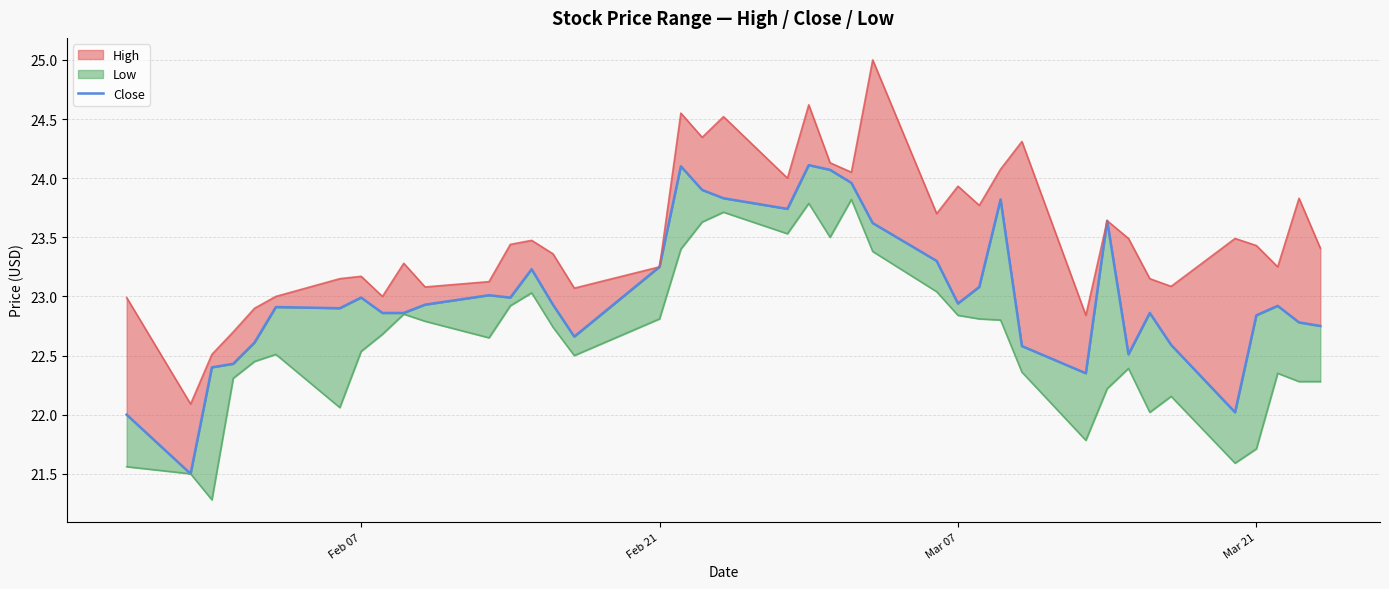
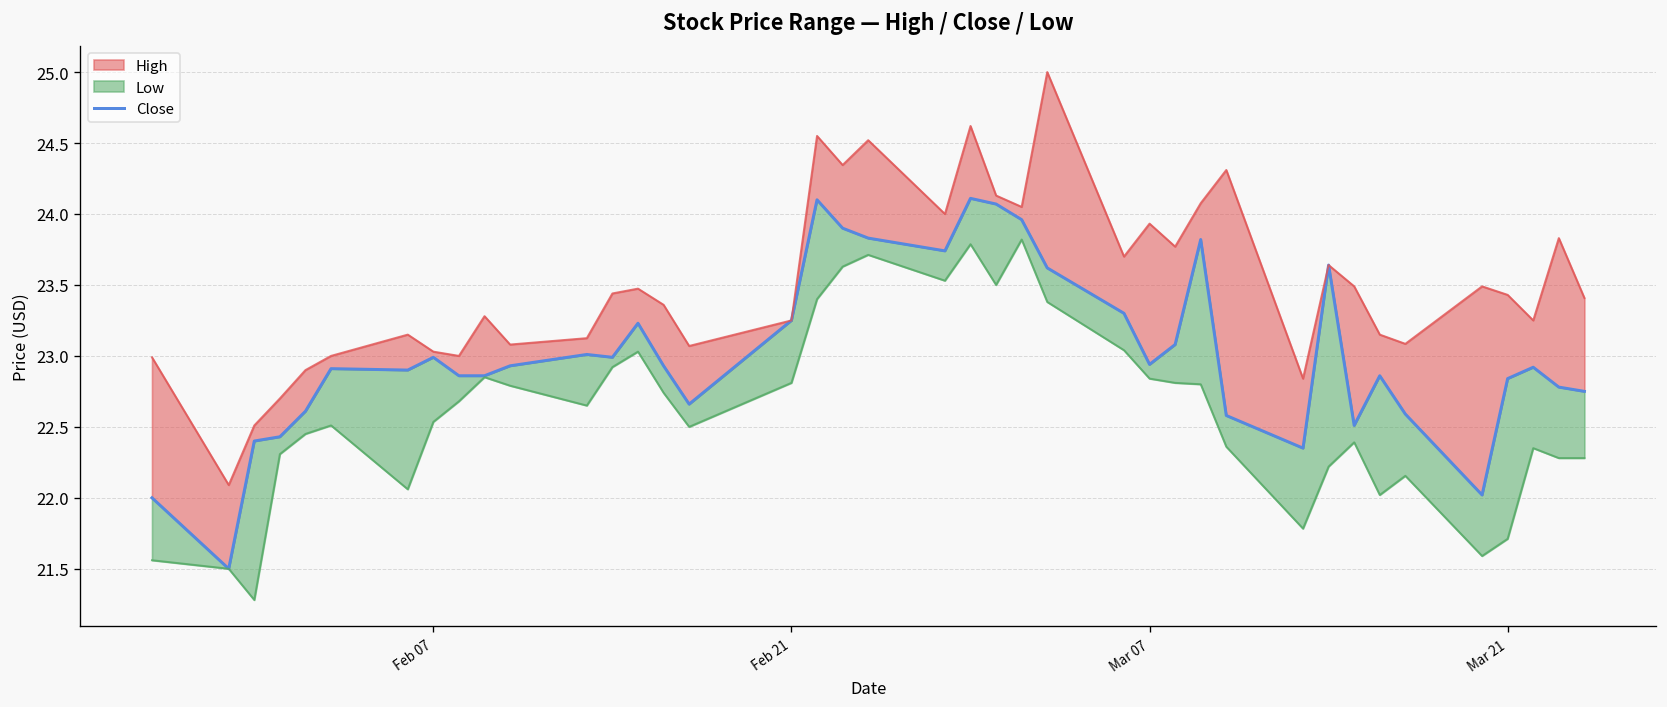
  {
    "High": {
-     "Feb 07": 23.17,
+     "Feb 07": 23.03,
      "Mar 07": 23.93,
      "Mar 21": 23.43
    }
  }
